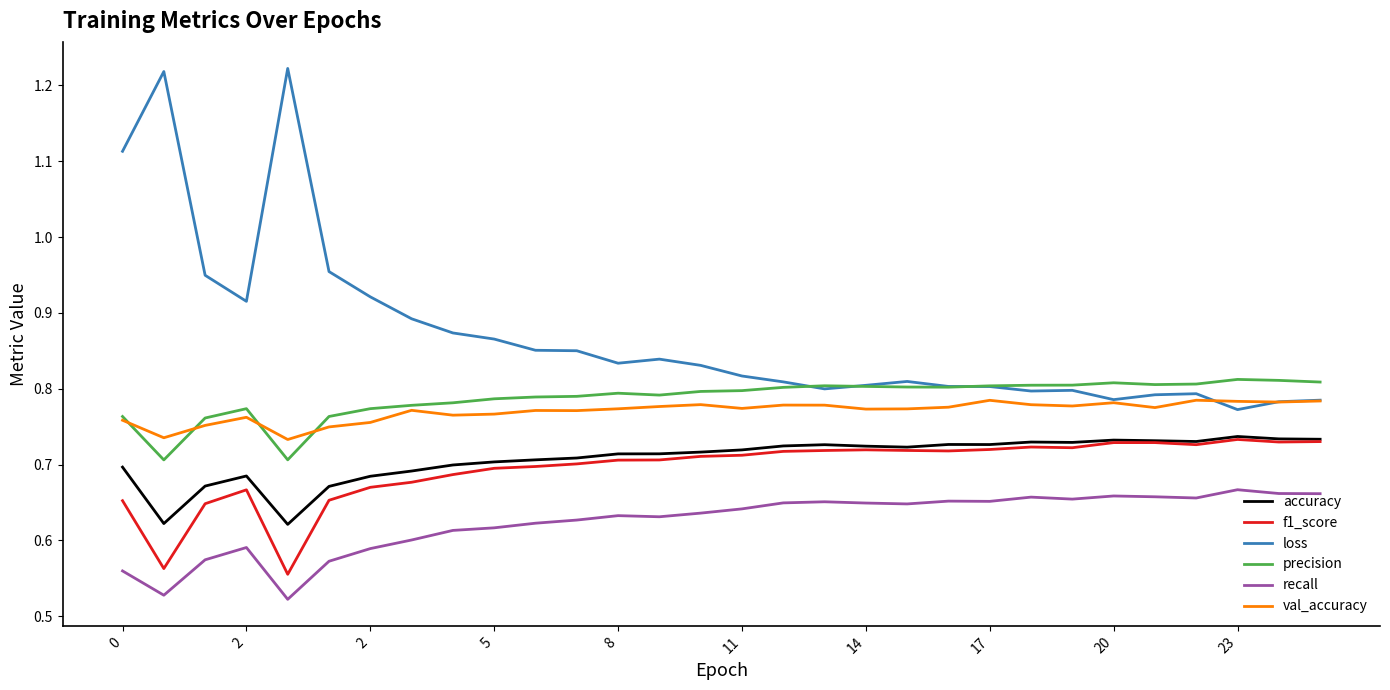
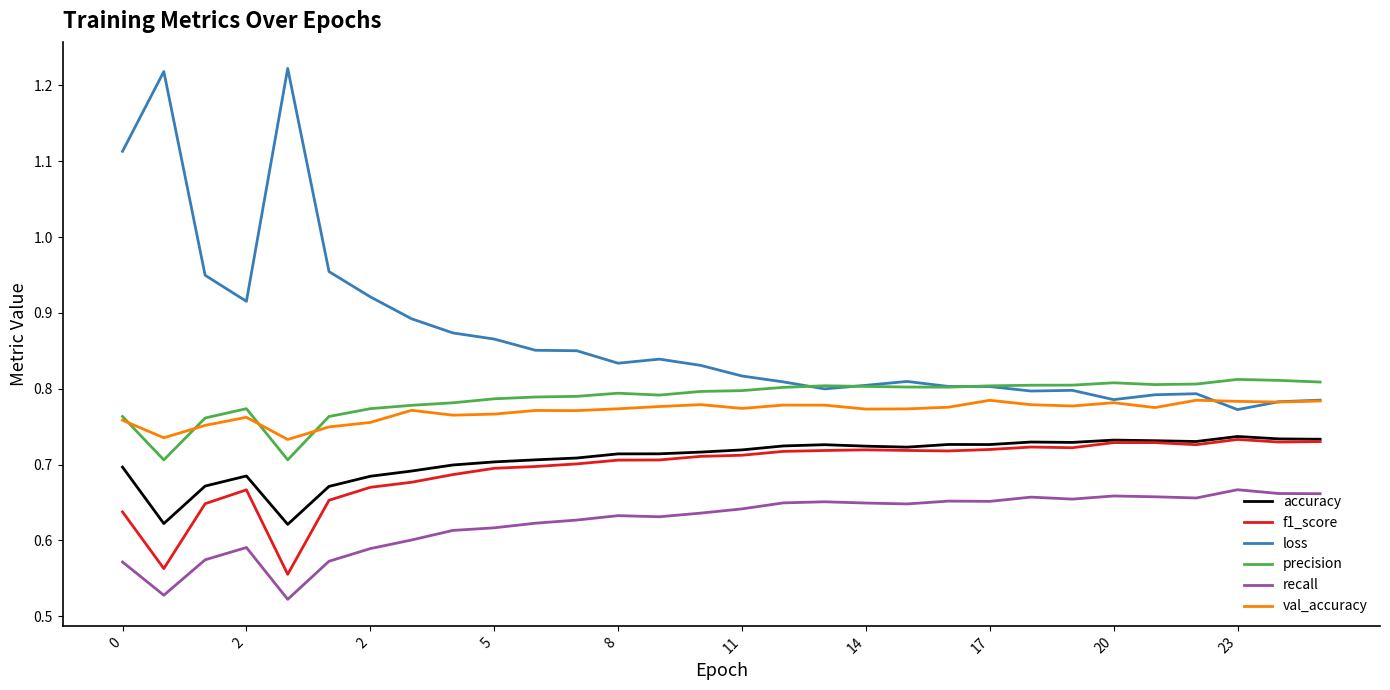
  {
    "accuracy": {
      "0": 0.70
    },
    "f1_score": {
-     "0": 0.65
+     "0": 0.64
    },
    "loss": {
      "0": 1.11
    },
    "precision": {
      "0": 0.76
    },
    "recall": {
-     "0": 0.56
+     "0": 0.57
    },
    "val_accuracy": {
      "0": 0.76
    }
  }
